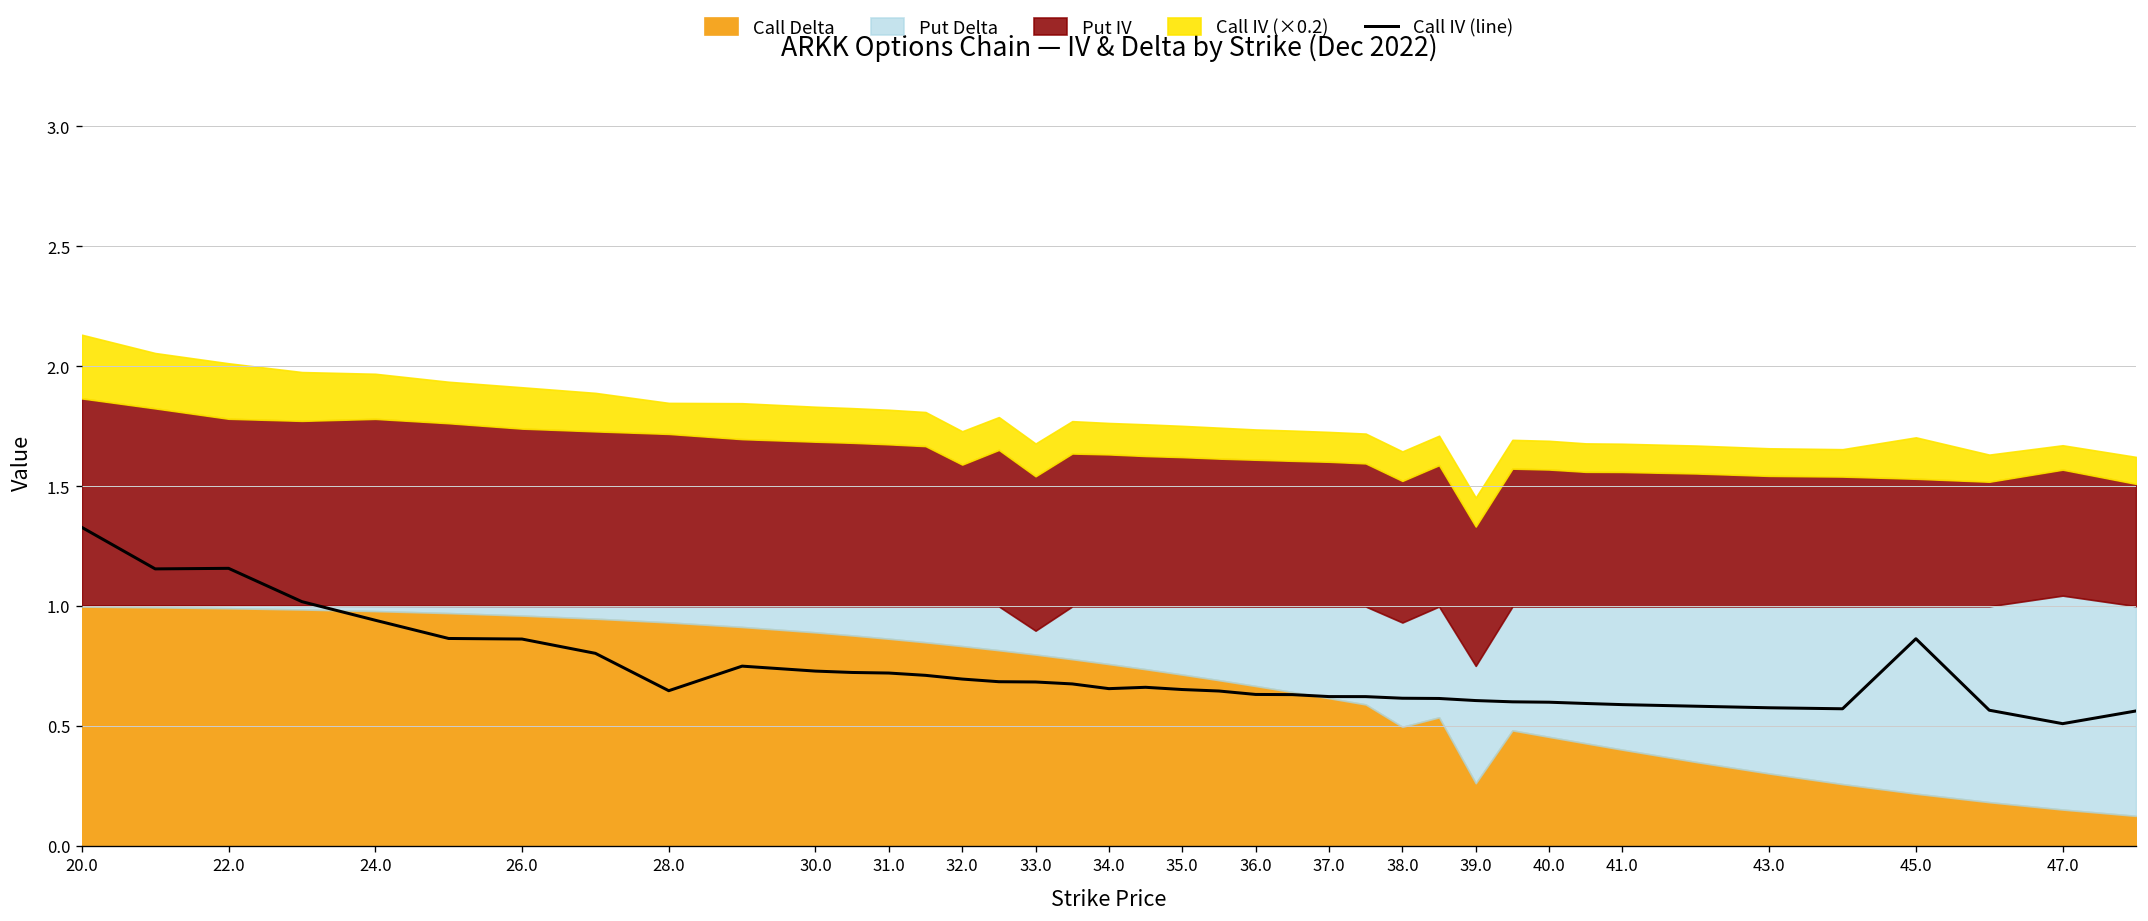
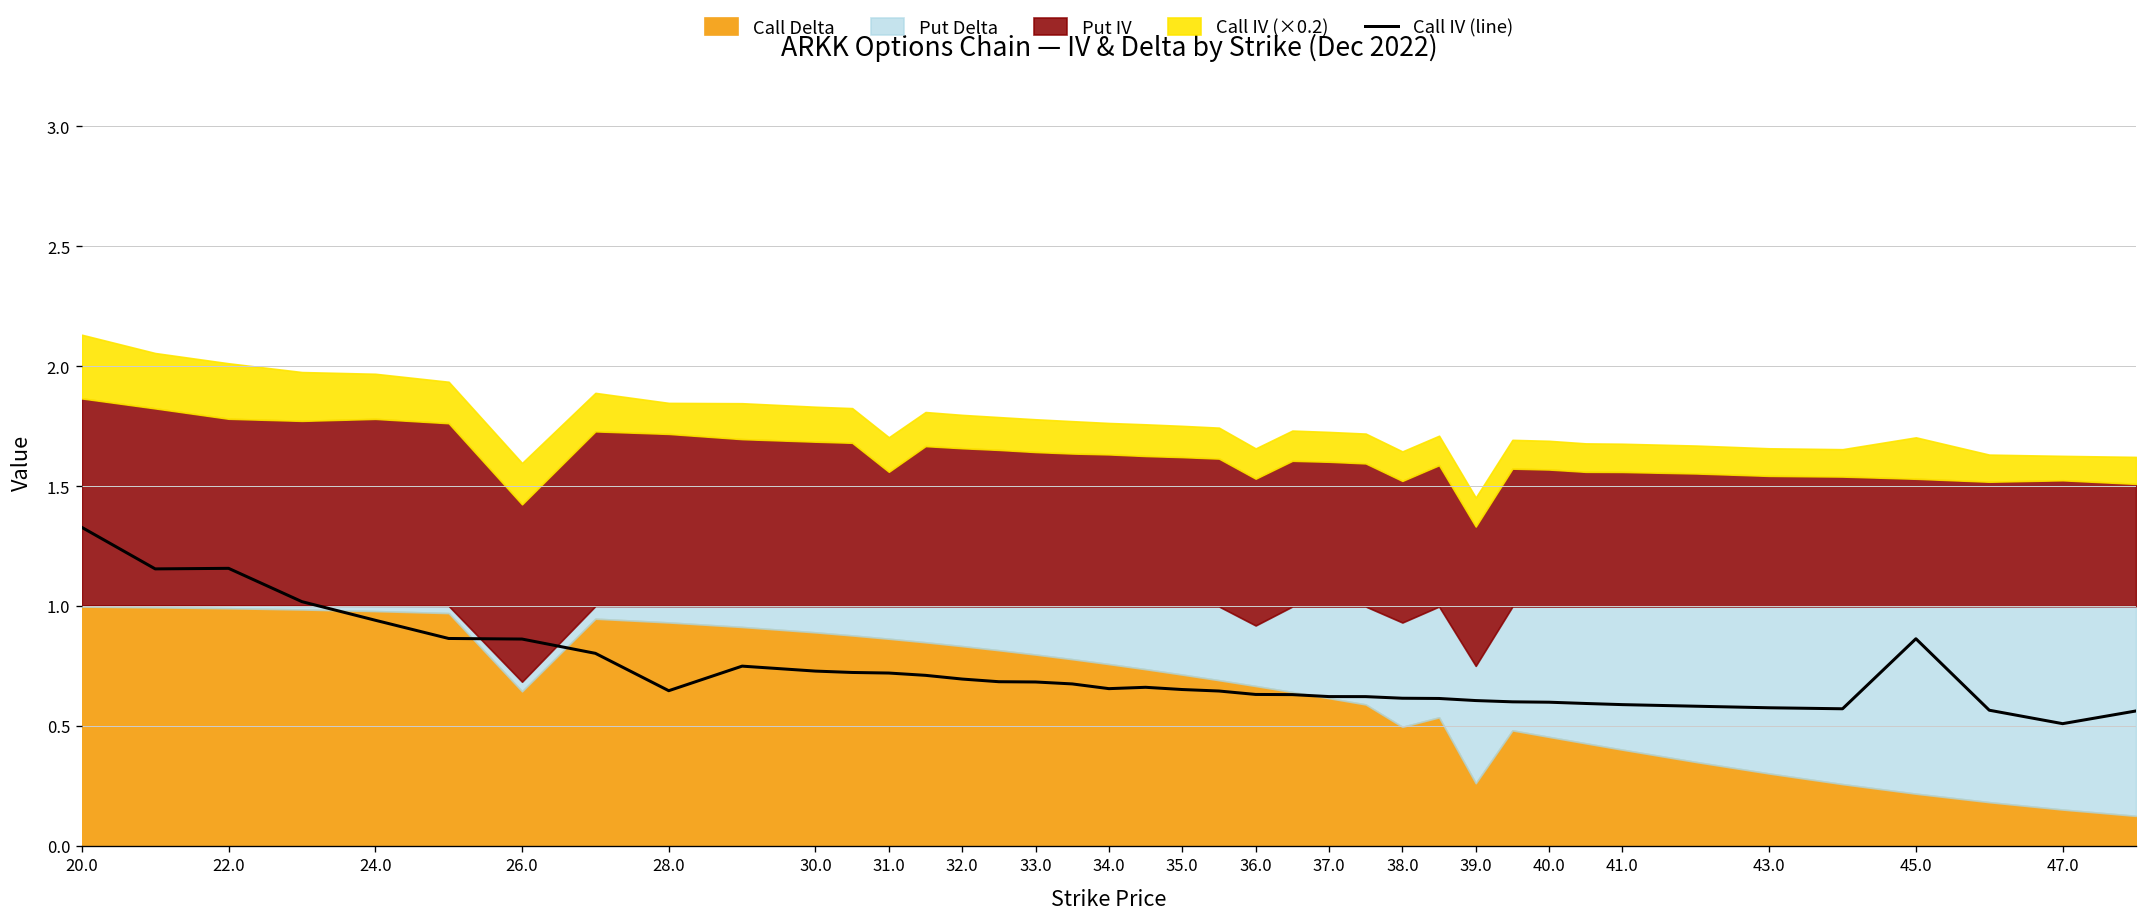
  {
    "Call IV (line)": {
      "20.0": 1.33,
      "22.0": 1.16,
      "24.0": 0.94,
      "26.0": 0.86,
      "28.0": 0.65,
      "30.0": 0.73,
      "31.0": 0.72,
      "32.0": 0.69,
      "33.0": 0.68,
      "34.0": 0.65,
      "35.0": 0.65,
      "36.0": 0.63,
      "38.0": 0.61,
      "39.0": 0.61,
      "40.0": 0.60,
      "41.0": 0.59,
      "43.0": 0.58,
      "45.0": 0.86,
      "47.0": 0.51
    },
    "Call Delta": {
      "24.0": 0.98,
-     "26.0": 0.96,
+     "26.0": 0.64,
      "28.0": 0.93,
      "30.0": 0.89,
      "31.0": 0.86,
      "32.0": 0.83,
      "33.0": 0.80,
      "34.0": 0.76,
      "35.0": 0.71,
      "36.0": 0.67,
      "38.0": 0.50,
      "39.0": 0.26,
      "40.0": 0.45,
      "41.0": 0.40,
      "43.0": 0.30,
      "45.0": 0.22,
      "47.0": 0.15
    },
    "Put Delta": {
      "24.0": 0.02,
      "26.0": 0.04,
      "28.0": 0.07,
      "30.0": 0.11,
      "31.0": 0.14,
      "32.0": 0.17,
-     "33.0": 0.10,
+     "33.0": 0.20,
      "34.0": 0.24,
      "35.0": 0.28,
-     "36.0": 0.33,
+     "36.0": 0.25,
      "37.0": 0.38,
      "38.0": 0.44,
      "39.0": 0.49,
      "40.0": 0.54,
      "41.0": 0.60,
      "43.0": 0.70,
      "45.0": 0.78,
-     "47.0": 0.89
+     "47.0": 0.85
    },
    "Put IV": {
      "20.0": 0.86,
      "22.0": 0.78,
      "24.0": 0.78,
      "26.0": 0.74,
      "28.0": 0.72,
      "30.0": 0.69,
-     "31.0": 0.68,
-     "32.0": 0.59,
+     "31.0": 0.56,
+     "32.0": 0.66,
      "33.0": 0.64,
      "34.0": 0.63,
      "35.0": 0.62,
      "36.0": 0.61,
      "37.0": 0.60,
      "38.0": 0.59,
      "39.0": 0.58,
      "40.0": 0.57,
      "41.0": 0.56,
      "43.0": 0.54,
      "45.0": 0.53,
      "47.0": 0.53
    },
    "Call IV (×0.2)": {
      "20.0": 0.27,
      "22.0": 0.23,
      "24.0": 0.19,
      "26.0": 0.17,
      "28.0": 0.13,
      "30.0": 0.15,
      "31.0": 0.14,
      "32.0": 0.14,
      "33.0": 0.14,
      "34.0": 0.13,
      "35.0": 0.13,
      "36.0": 0.13,
      "37.0": 0.12,
      "38.0": 0.12,
      "39.0": 0.12,
      "40.0": 0.12,
      "41.0": 0.12,
      "43.0": 0.11,
      "45.0": 0.17,
      "47.0": 0.10
    }
  }
